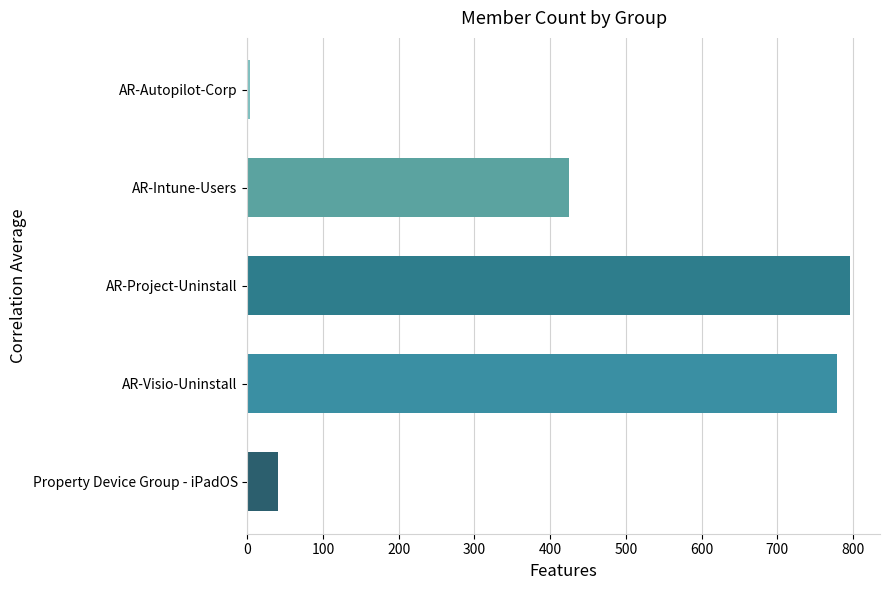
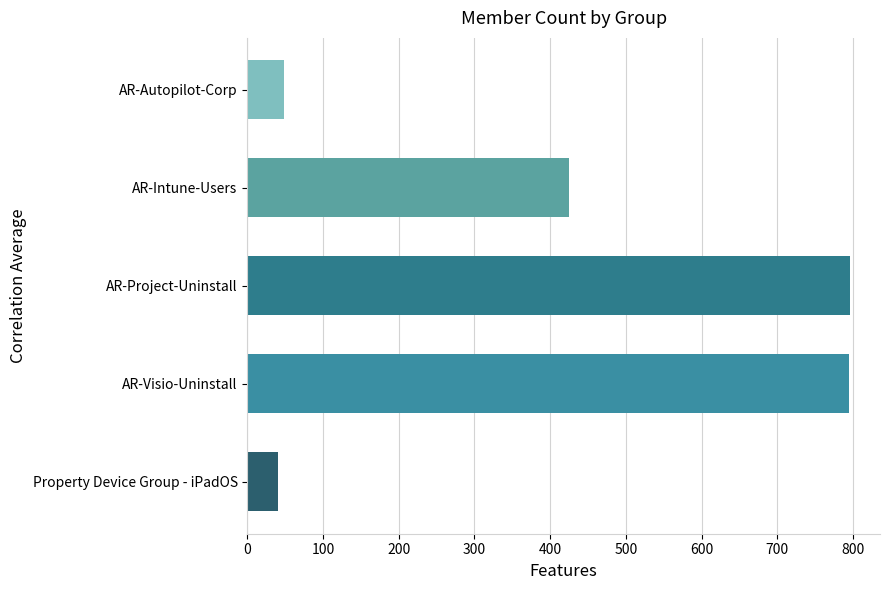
  {
-   "AR-Autopilot-Corp": 0,
+   "AR-Autopilot-Corp": 50,
    "AR-Intune-Users": 430,
    "AR-Project-Uninstall": 800,
-   "AR-Visio-Uninstall": 780,
+   "AR-Visio-Uninstall": 800,
    "Property Device Group - iPadOS": 40
  }
